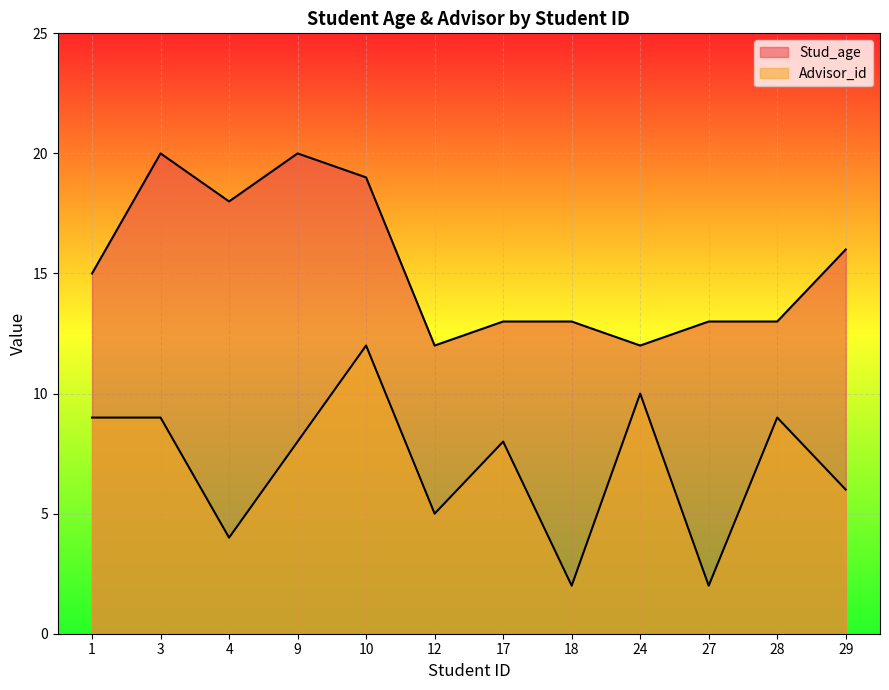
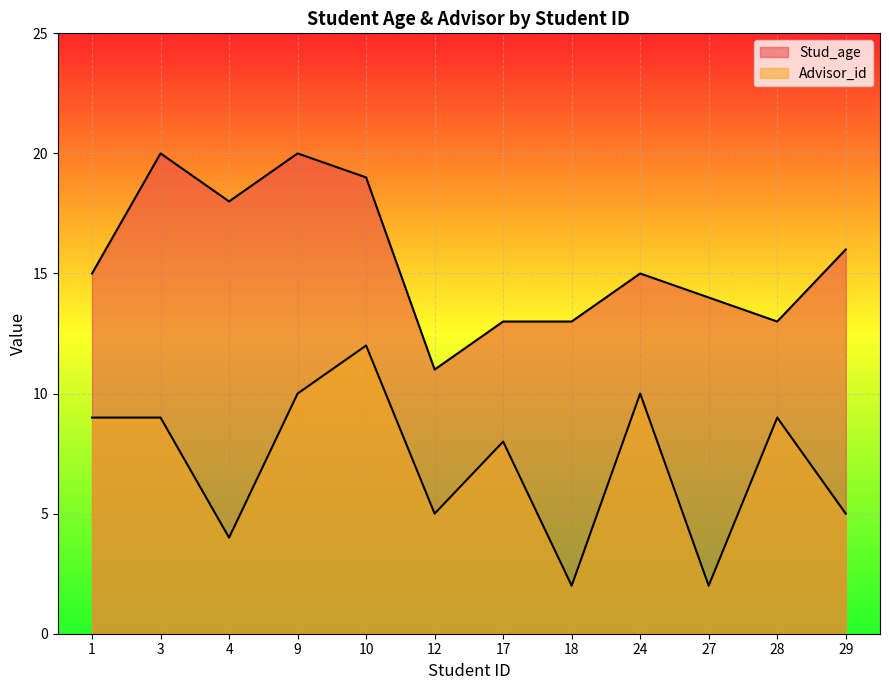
  {
    "Stud_age": {
      "1": 15,
      "3": 20,
      "4": 18,
      "9": 20,
      "10": 19,
-     "12": 12,
+     "12": 11,
      "17": 13,
      "18": 13,
-     "24": 12,
-     "27": 13,
+     "24": 15,
+     "27": 14,
      "28": 13,
      "29": 16
    },
    "Advisor_id": {
      "1": 9,
      "3": 9,
      "4": 4,
-     "9": 8,
+     "9": 10,
      "10": 12,
      "12": 5,
      "17": 8,
      "18": 2,
      "24": 10,
      "27": 2,
      "28": 9,
-     "29": 6
+     "29": 5
    }
  }
